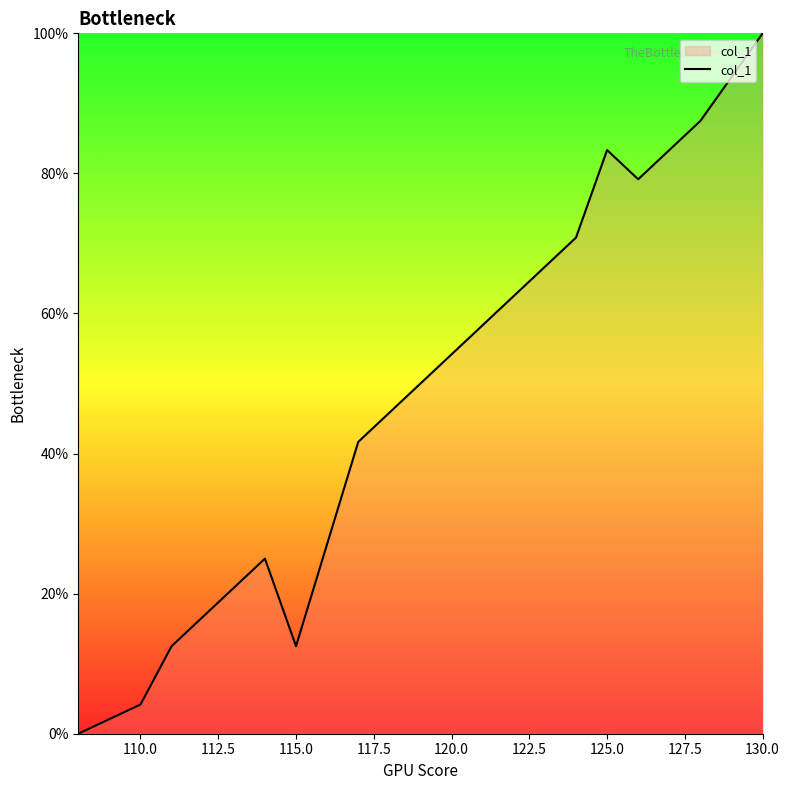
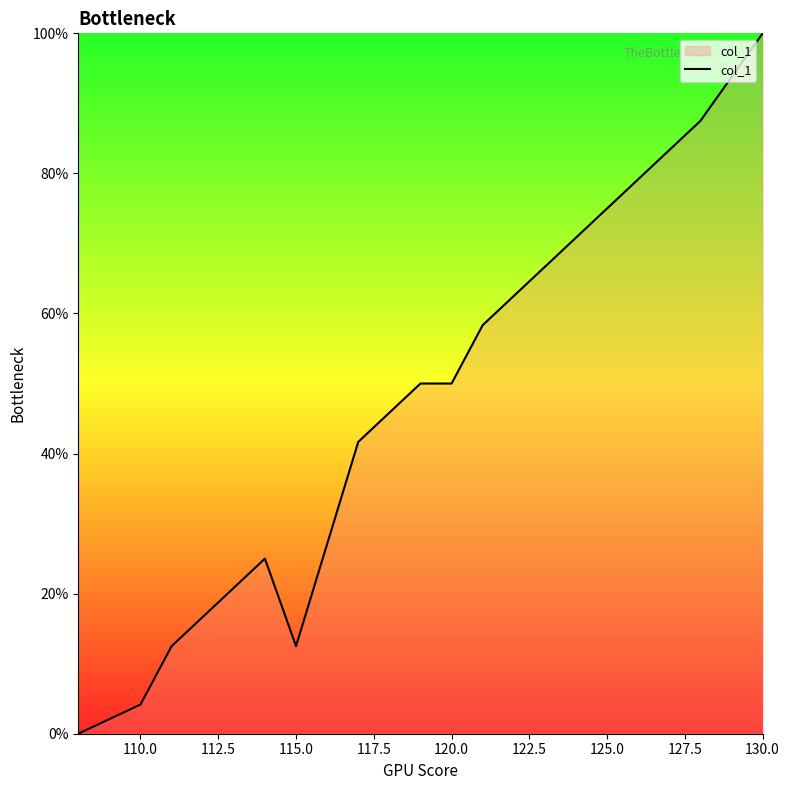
  {
    "110.0": "4%",
    "115.0": "13%",
-   "120.0": "54%",
-   "125.0": "83%",
+   "120.0": "50%",
+   "125.0": "75%",
    "130.0": "100%"
  }
